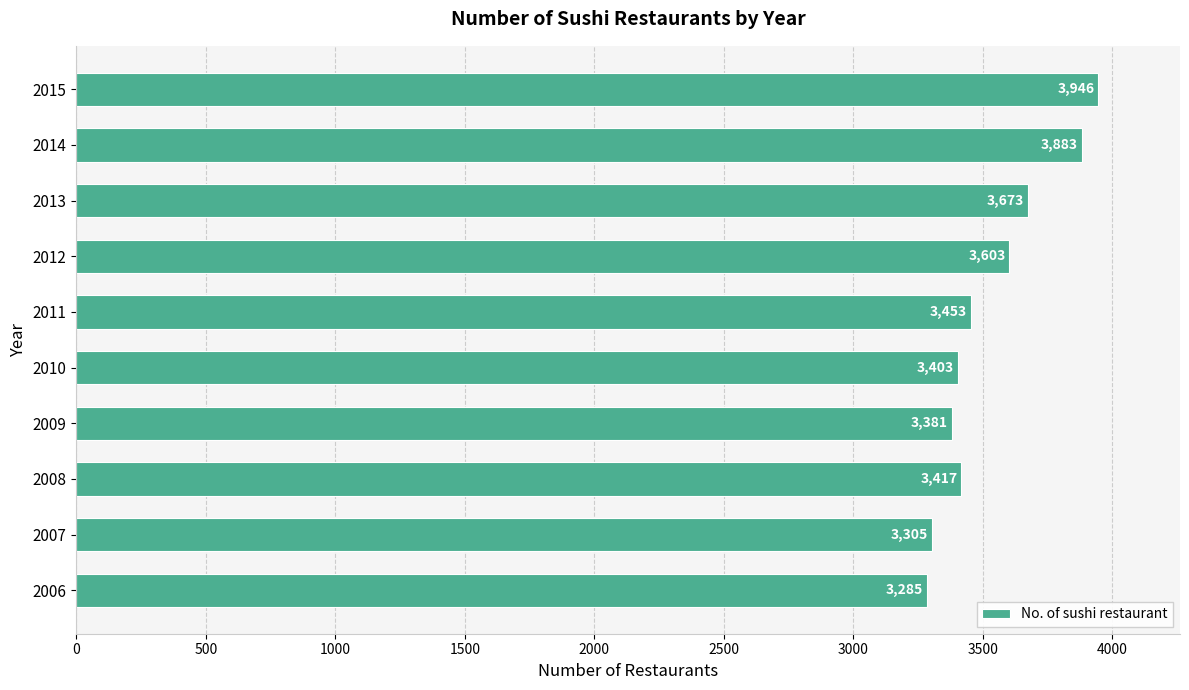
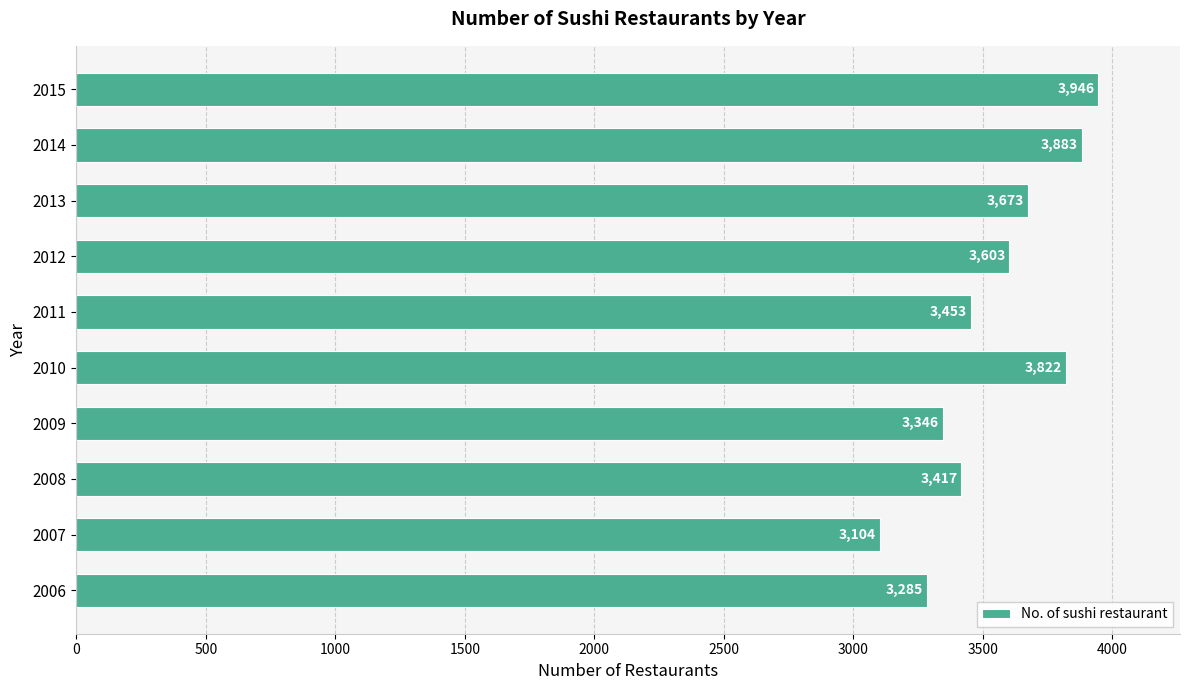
  {
    "2015": "3,946",
    "2014": "3,883",
    "2013": "3,673",
    "2012": "3,603",
    "2011": "3,453",
-   "2010": "3,403",
-   "2009": "3,381",
+   "2010": "3,822",
+   "2009": "3,346",
    "2008": "3,417",
-   "2007": "3,305",
+   "2007": "3,104",
    "2006": "3,285"
  }
